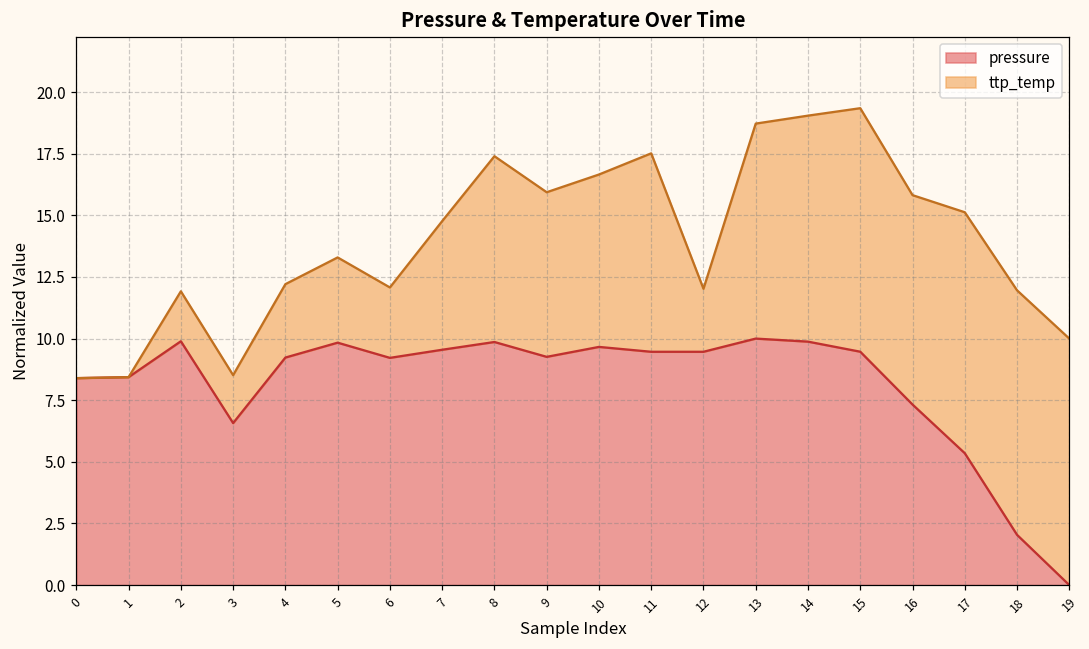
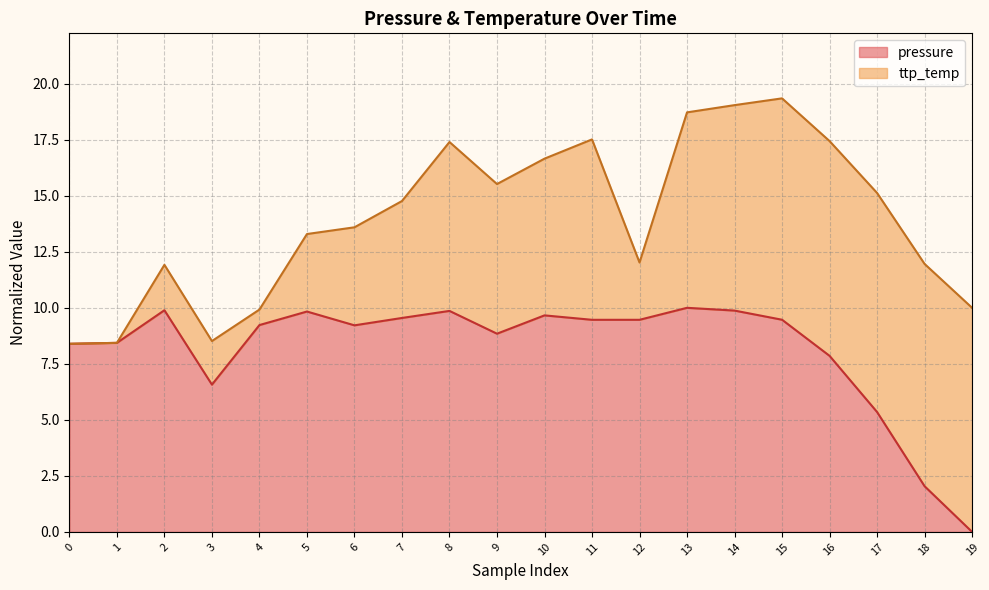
  {
    "pressure": {
      "2": 9.9,
      "3": 6.6,
      "4": 9.2,
      "5": 9.8,
      "6": 9.2,
      "7": 9.5,
      "8": 9.9,
-     "9": 9.3,
+     "9": 8.8,
      "10": 9.7,
      "11": 9.5,
      "12": 9.5,
      "13": 10.0,
      "14": 9.9,
      "15": 9.5,
-     "16": 7.3,
+     "16": 7.9,
      "17": 5.3,
      "18": 2.0,
      "19": 0.0
    },
    "ttp_temp": {
      "2": 2.0,
      "3": 1.9,
-     "4": 3.0,
+     "4": 0.7,
      "5": 3.5,
-     "6": 2.9,
+     "6": 4.4,
      "7": 5.2,
      "8": 7.5,
      "9": 6.7,
      "10": 7.0,
      "11": 8.1,
      "12": 2.6,
      "13": 8.7,
      "14": 9.2,
      "15": 9.9,
-     "16": 8.5,
+     "16": 9.6,
      "17": 9.8,
      "18": 9.9,
      "19": 10.0
    }
  }
